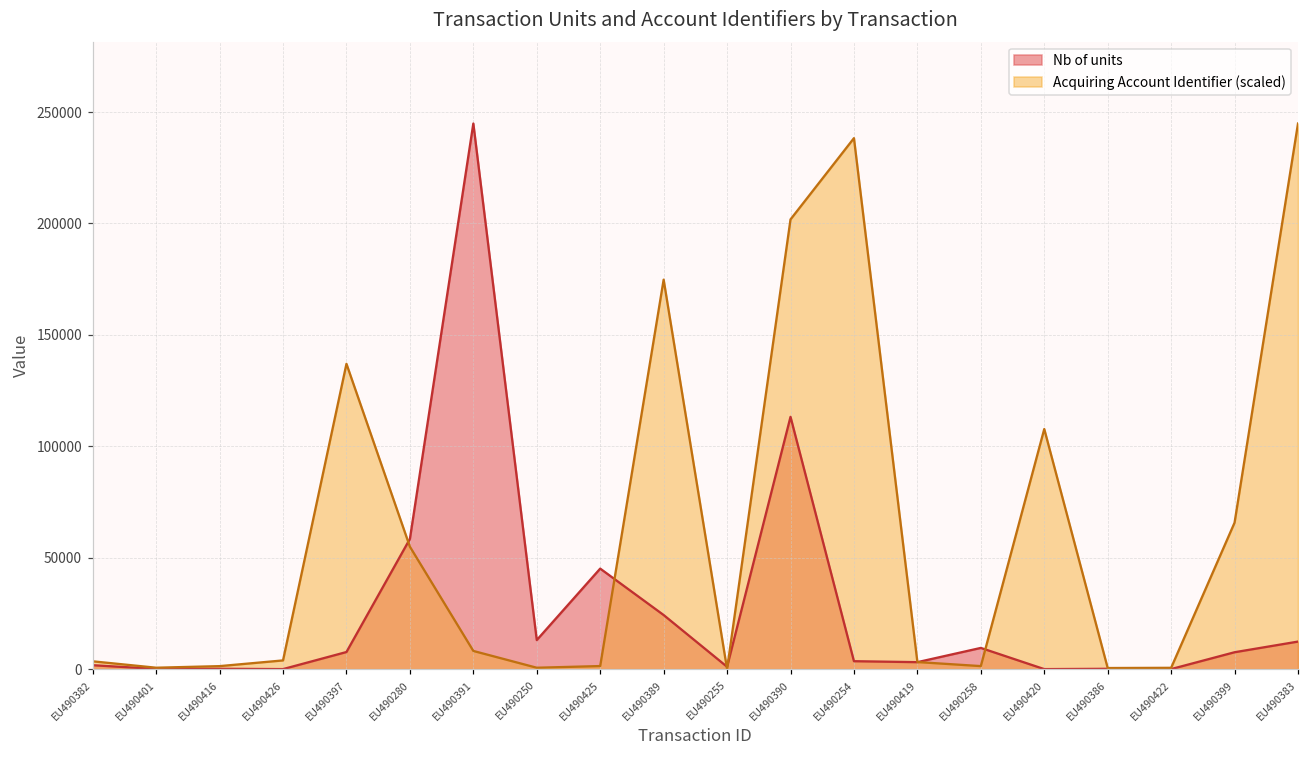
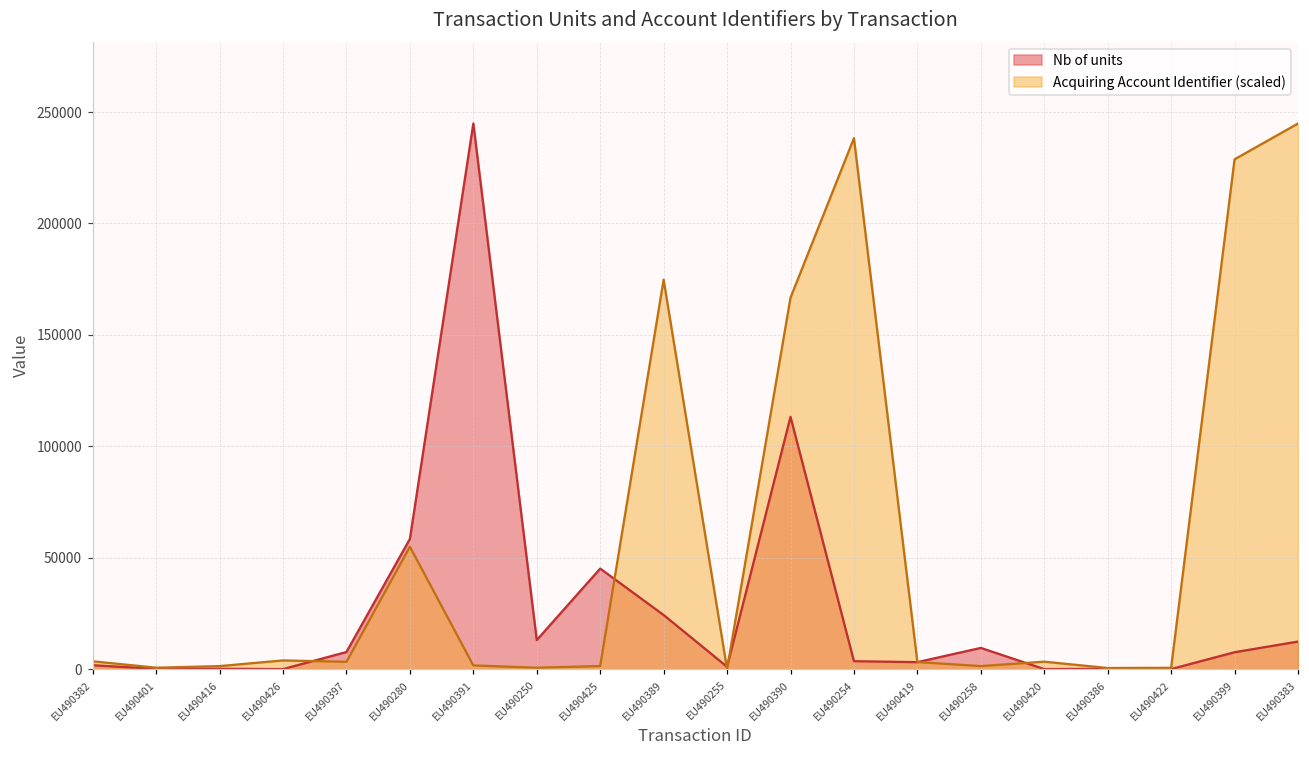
  {
    "Nb of units": {
      "EU490382": 2000,
      "EU490426": 0,
      "EU490397": 8000,
      "EU490280": 58000,
      "EU490391": 245000,
      "EU490250": 13000,
      "EU490425": 45000,
      "EU490389": 24000,
      "EU490390": 113000,
      "EU490254": 4000,
      "EU490258": 10000,
      "EU490420": 0,
      "EU490399": 8000,
      "EU490383": 12000
    },
    "Acquiring Account Identifier (scaled)": {
      "EU490382": 4000,
      "EU490426": 4000,
-     "EU490397": 137000,
+     "EU490397": 3000,
      "EU490280": 55000,
-     "EU490391": 8000,
+     "EU490391": 2000,
      "EU490250": 1000,
      "EU490425": 1000,
      "EU490389": 175000,
-     "EU490390": 202000,
+     "EU490390": 167000,
      "EU490254": 238000,
      "EU490258": 1000,
-     "EU490420": 108000,
-     "EU490399": 66000,
+     "EU490420": 3000,
+     "EU490399": 229000,
      "EU490383": 245000
    }
  }
